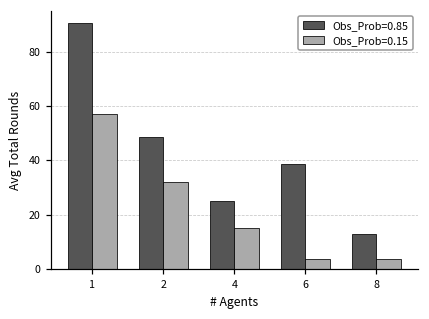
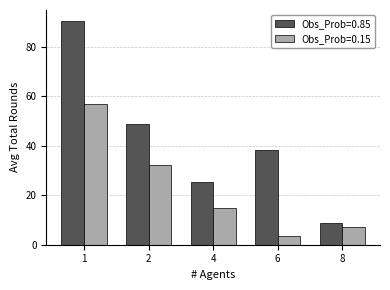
  {
    "Obs_Prob=0.85": {
      "1": 90,
      "2": 49,
      "4": 25,
      "6": 39,
-     "8": 13
+     "8": 9
    },
    "Obs_Prob=0.15": {
      "1": 57,
      "2": 32,
      "4": 15,
      "6": 4,
-     "8": 4
+     "8": 7
    }
  }
